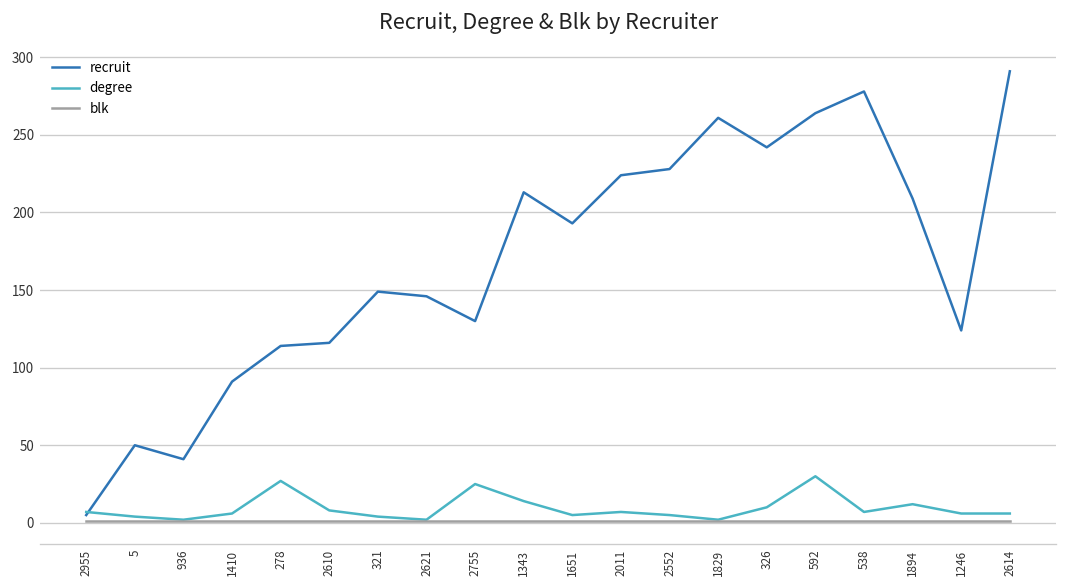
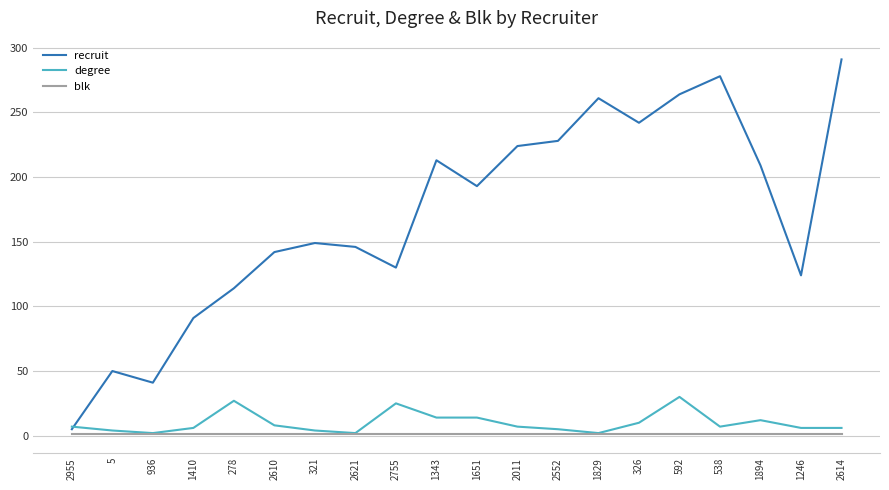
  {
    "recruit": {
      "2955": 5,
      "5": 50,
      "936": 41,
      "1410": 91,
      "278": 114,
-     "2610": 116,
+     "2610": 142,
      "321": 149,
      "2621": 146,
      "2755": 130,
      "1343": 213,
      "1651": 193,
      "2011": 224,
      "2552": 228,
      "1829": 261,
      "326": 242,
      "592": 264,
      "538": 278,
      "1894": 209,
      "1246": 124,
      "2614": 291
    },
    "degree": {
      "2955": 7,
      "5": 4,
      "1410": 6,
      "278": 27,
      "2610": 8,
      "321": 4,
      "2755": 25,
      "1343": 14,
-     "1651": 5,
+     "1651": 14,
      "2011": 7,
      "2552": 5,
      "326": 10,
      "592": 30,
      "538": 7,
      "1894": 12,
      "1246": 6,
      "2614": 6
    },
    "blk": {
      "2955": 1,
      "5": 1,
      "1410": 1,
      "278": 1,
      "2610": 1,
      "321": 1,
      "2755": 1,
      "1343": 1,
      "1651": 1,
      "2011": 1,
      "2552": 1,
      "326": 1,
      "592": 1,
      "538": 1,
      "1894": 1,
      "1246": 1,
      "2614": 1
    }
  }
